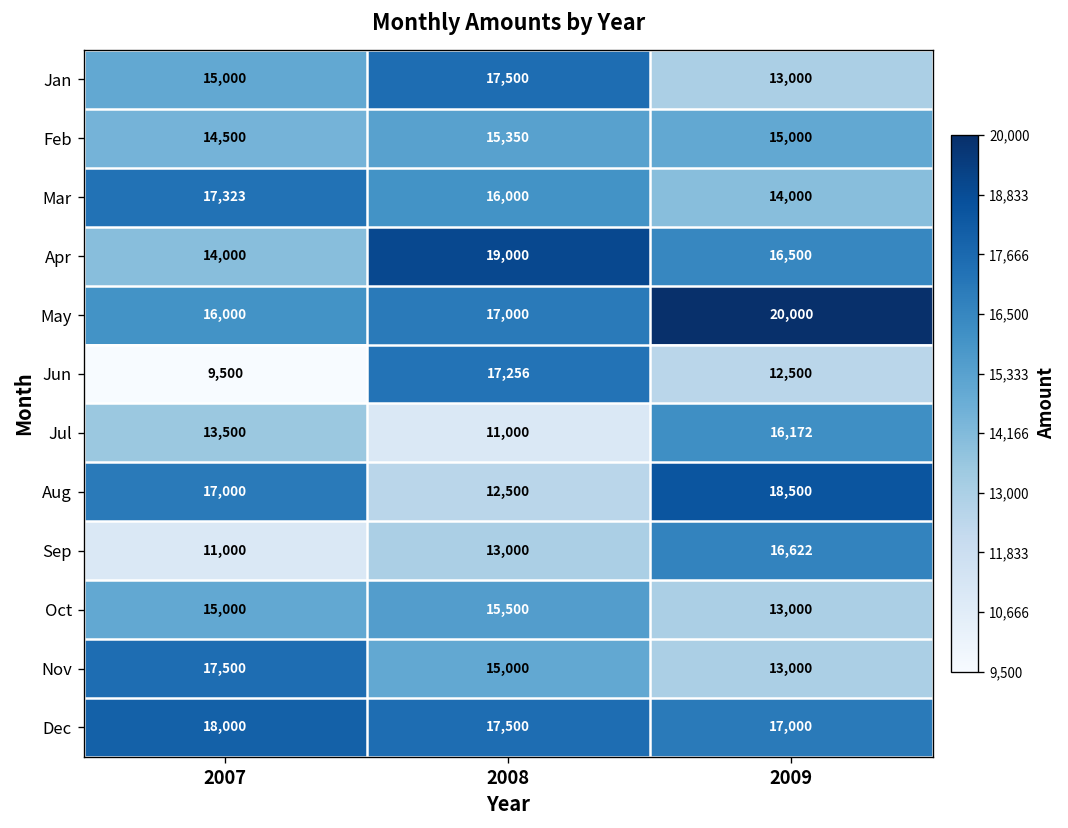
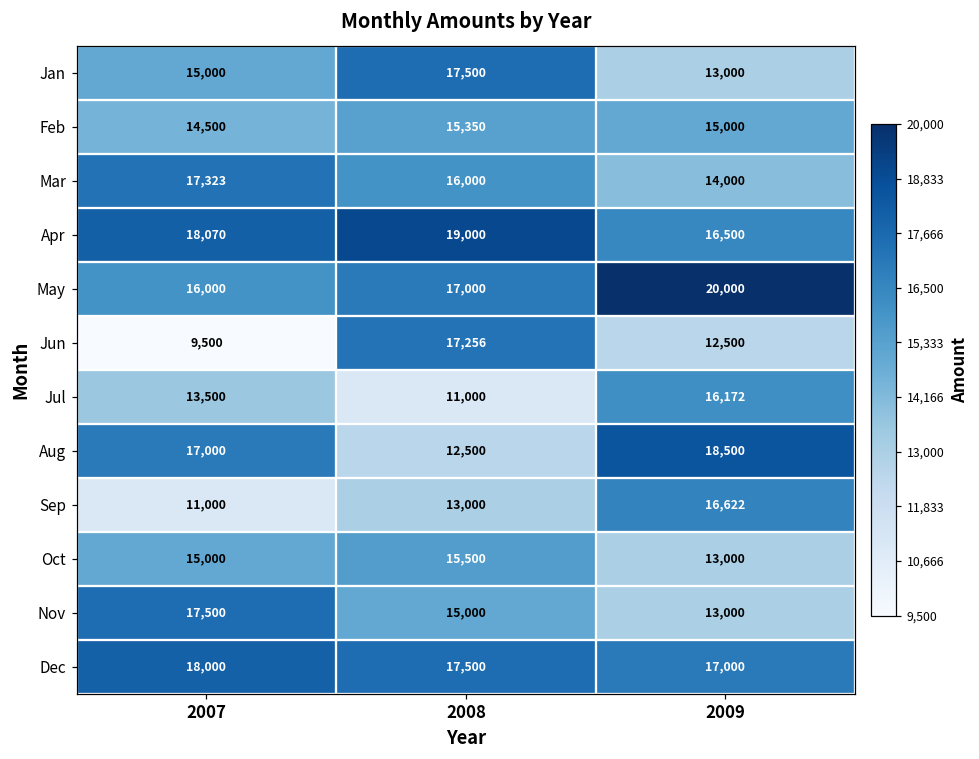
  {
    "Jan": {
      "2007": "15,000",
      "2008": "17,500",
      "2009": "13,000"
    },
    "Feb": {
      "2007": "14,500",
      "2008": "15,350",
      "2009": "15,000"
    },
    "Mar": {
      "2007": "17,323",
      "2008": "16,000",
      "2009": "14,000"
    },
    "Apr": {
-     "2007": "14,000",
+     "2007": "18,070",
      "2008": "19,000",
      "2009": "16,500"
    },
    "May": {
      "2007": "16,000",
      "2008": "17,000",
      "2009": "20,000"
    },
    "Jun": {
      "2007": "9,500",
      "2008": "17,256",
      "2009": "12,500"
    },
    "Jul": {
      "2007": "13,500",
      "2008": "11,000",
      "2009": "16,172"
    },
    "Aug": {
      "2007": "17,000",
      "2008": "12,500",
      "2009": "18,500"
    },
    "Sep": {
      "2007": "11,000",
      "2008": "13,000",
      "2009": "16,622"
    },
    "Oct": {
      "2007": "15,000",
      "2008": "15,500",
      "2009": "13,000"
    },
    "Nov": {
      "2007": "17,500",
      "2008": "15,000",
      "2009": "13,000"
    },
    "Dec": {
      "2007": "18,000",
      "2008": "17,500",
      "2009": "17,000"
    }
  }
